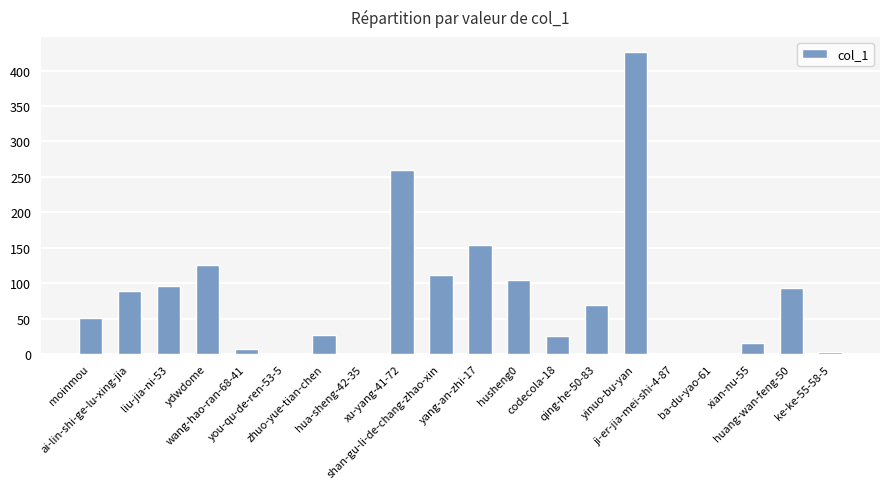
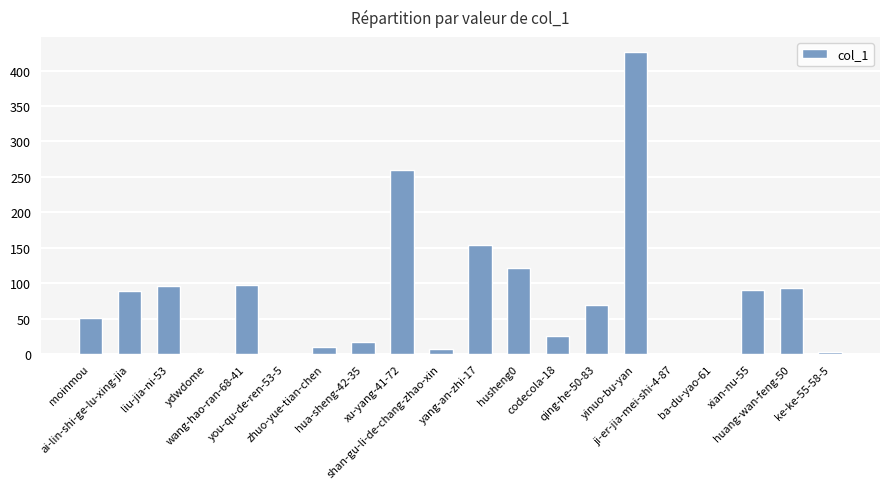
  {
    "moinmou": 50,
    "ai-lin-shi-ge-lu-xing-jia": 90,
    "liu-jia-ni-53": 100,
-   "ydwdome": 130,
-   "wang-hao-ran-68-41": 10,
+   "ydwdome": 0,
+   "wang-hao-ran-68-41": 100,
    "you-qu-de-ren-53-5": 0,
-   "zhuo-yue-tian-chen": 30,
-   "hua-sheng-42-35": 0,
+   "zhuo-yue-tian-chen": 10,
+   "hua-sheng-42-35": 20,
    "xu-yang-41-72": 260,
-   "shan-gu-li-de-chang-zhao-xin": 110,
+   "shan-gu-li-de-chang-zhao-xin": 10,
    "yang-an-zhi-17": 150,
-   "husheng0": 100,
+   "husheng0": 120,
    "codecola-18": 30,
    "qing-he-50-83": 70,
    "yinuo-bu-yan": 430,
    "ji-er-jia-mei-shi-4-87": 0,
    "ba-du-yao-61": 0,
-   "xian-nu-55": 20,
+   "xian-nu-55": 90,
    "huang-wan-feng-50": 90
  }
